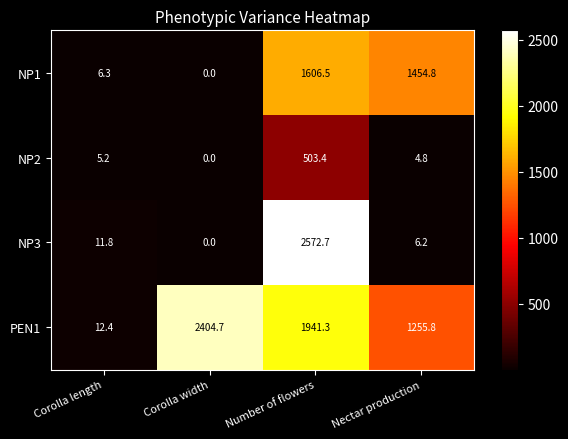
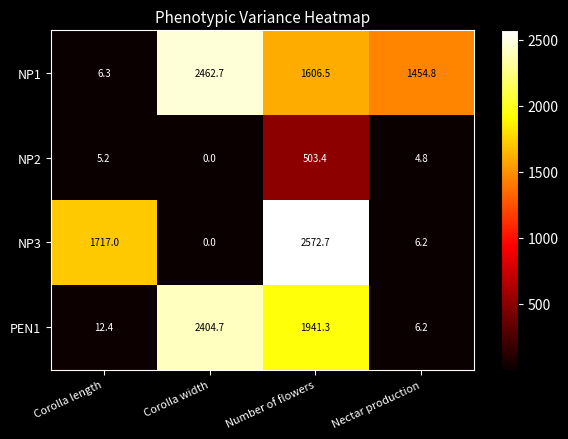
  {
    "NP1": {
      "Corolla length": 6.3,
-     "Corolla width": 0.0,
+     "Corolla width": 2462.7,
      "Number of flowers": 1606.5,
      "Nectar production": 1454.8
    },
    "NP2": {
      "Corolla length": 5.2,
      "Corolla width": 0.0,
      "Number of flowers": 503.4,
      "Nectar production": 4.8
    },
    "NP3": {
-     "Corolla length": 11.8,
+     "Corolla length": 1717.0,
      "Corolla width": 0.0,
      "Number of flowers": 2572.7,
      "Nectar production": 6.2
    },
    "PEN1": {
      "Corolla length": 12.4,
      "Corolla width": 2404.7,
      "Number of flowers": 1941.3,
-     "Nectar production": 1255.8
+     "Nectar production": 6.2
    }
  }
